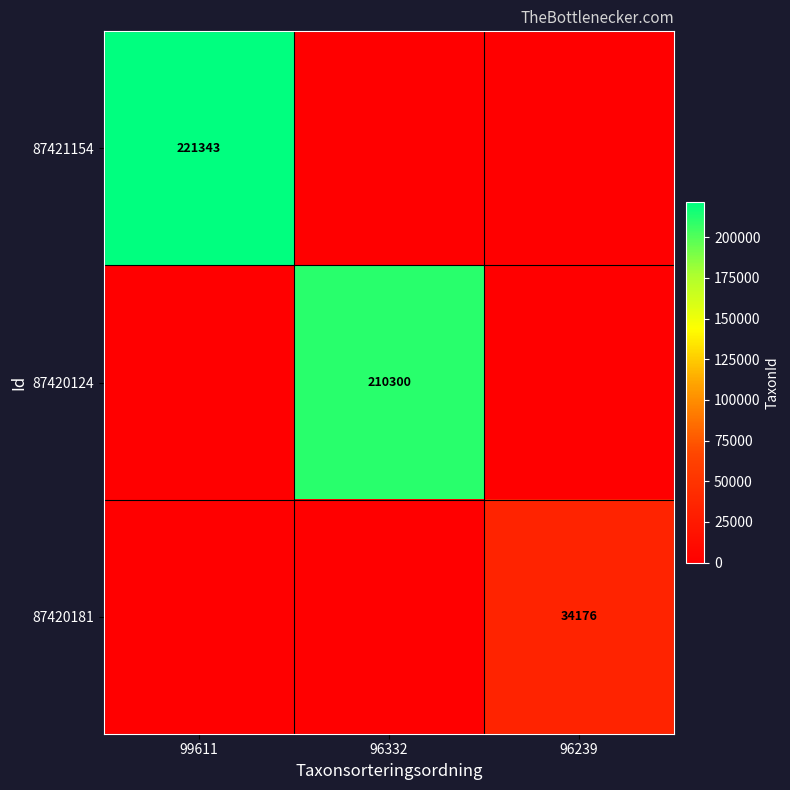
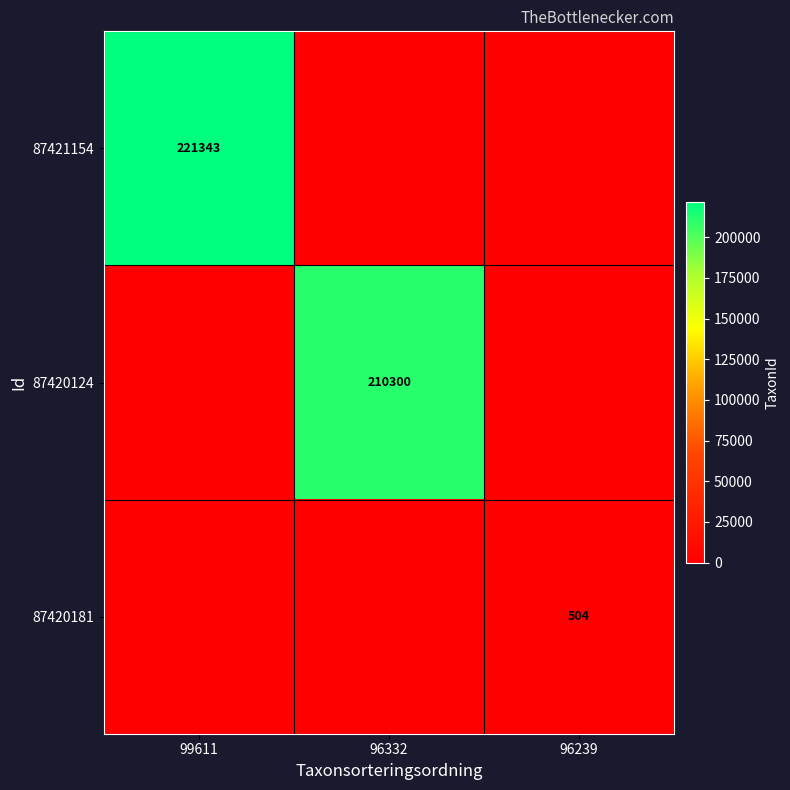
  {
    "87421154": {
      "99611": 221343
    },
    "87420124": {
      "96332": 210300
    },
    "87420181": {
-     "96239": 34176
+     "96239": 504
    }
  }
